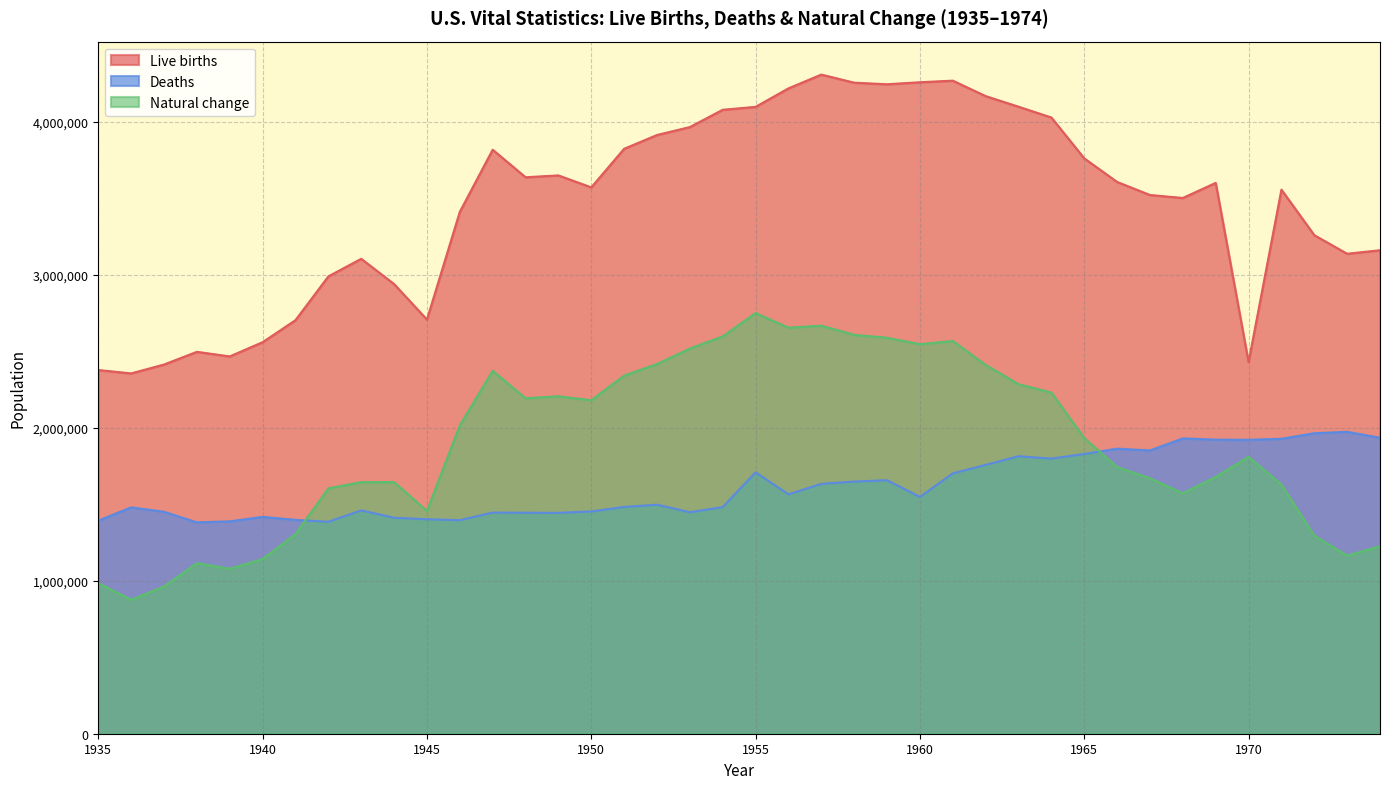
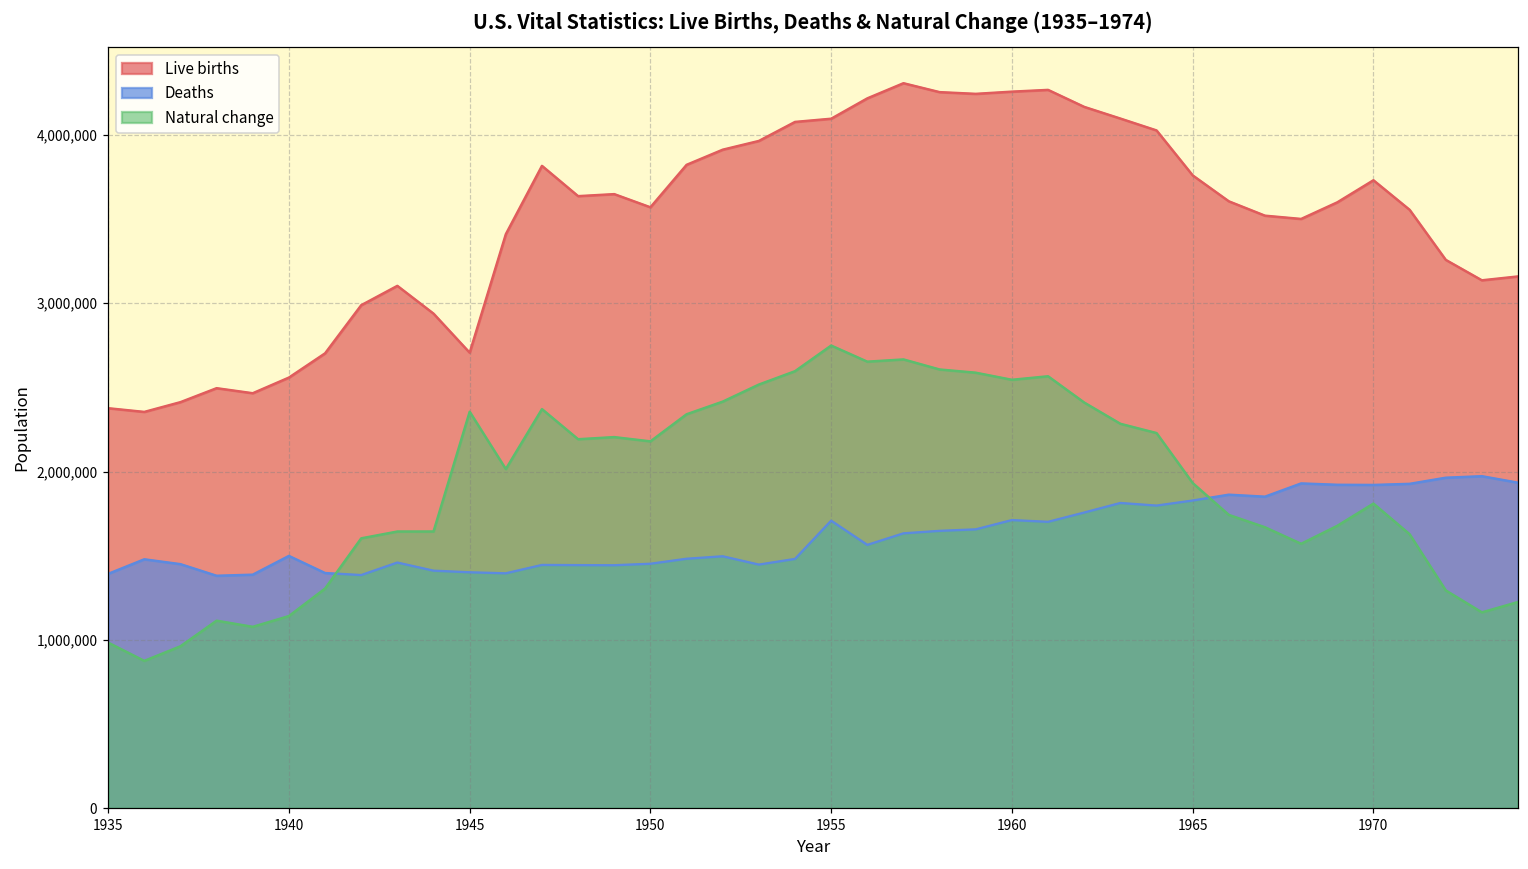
  {
    "Live births": {
      "1935": "2,380,000",
      "1940": "2,560,000",
      "1945": "2,710,000",
      "1950": "3,570,000",
      "1955": "4,100,000",
      "1960": "4,260,000",
      "1965": "3,760,000",
-     "1970": "2,430,000"
+     "1970": "3,730,000"
    },
    "Deaths": {
      "1935": "1,390,000",
-     "1940": "1,420,000",
+     "1940": "1,500,000",
      "1945": "1,400,000",
      "1950": "1,450,000",
      "1955": "1,710,000",
-     "1960": "1,550,000",
+     "1960": "1,710,000",
      "1965": "1,830,000",
      "1970": "1,920,000"
    },
    "Natural change": {
      "1935": "980,000",
      "1940": "1,140,000",
-     "1945": "1,460,000",
+     "1945": "2,360,000",
      "1950": "2,180,000",
      "1955": "2,750,000",
      "1960": "2,550,000",
      "1965": "1,930,000",
      "1970": "1,810,000"
    }
  }
